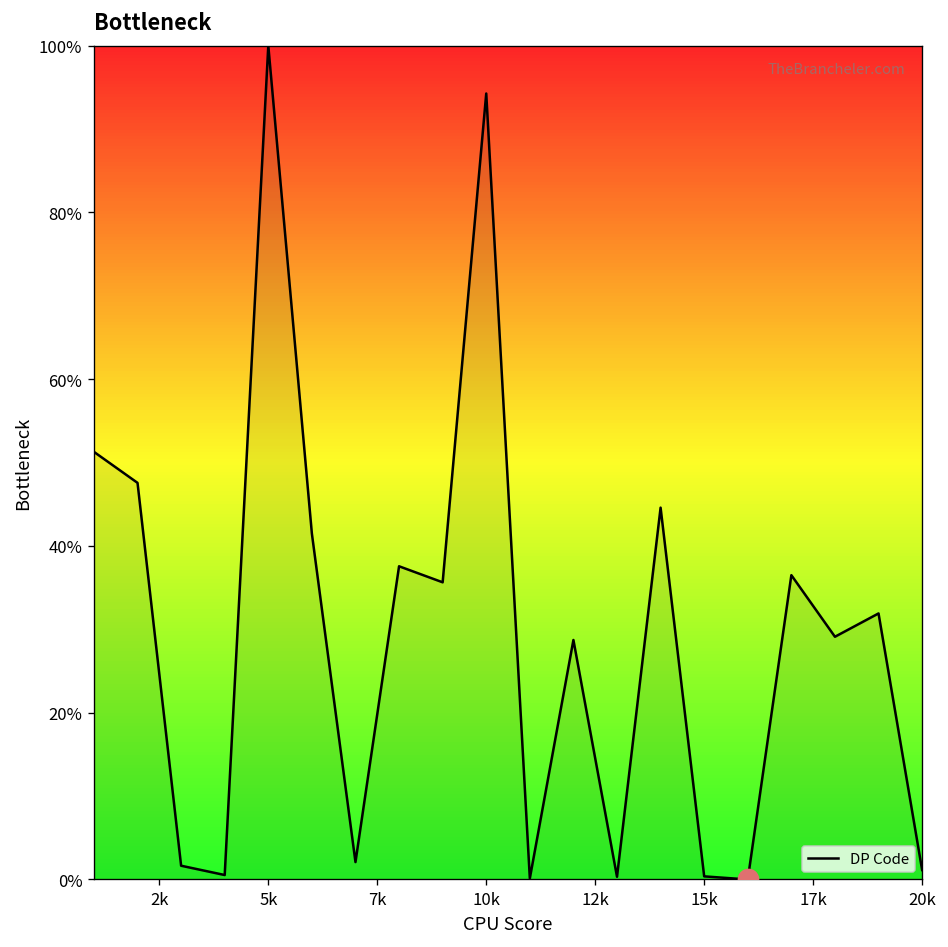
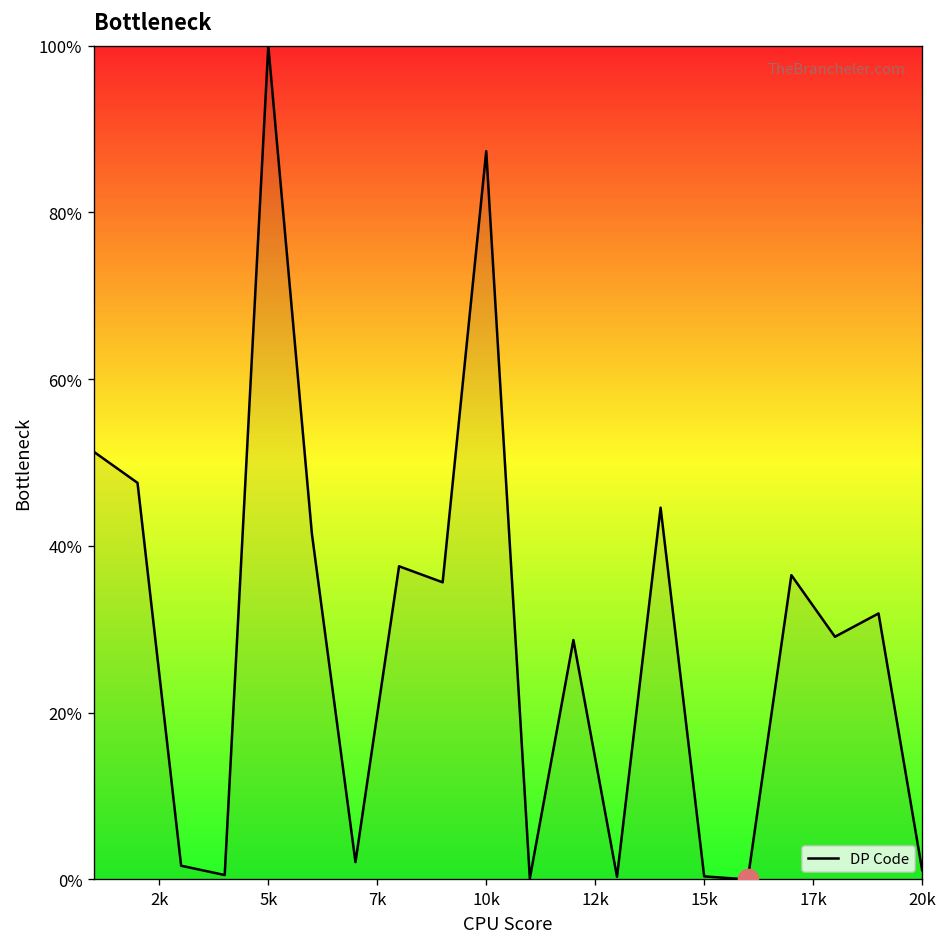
  {
    "DP Code": {
      "5k": "100%",
-     "10k": "94%",
+     "10k": "87%",
      "15k": "0%",
      "20k": "1%"
    }
  }
